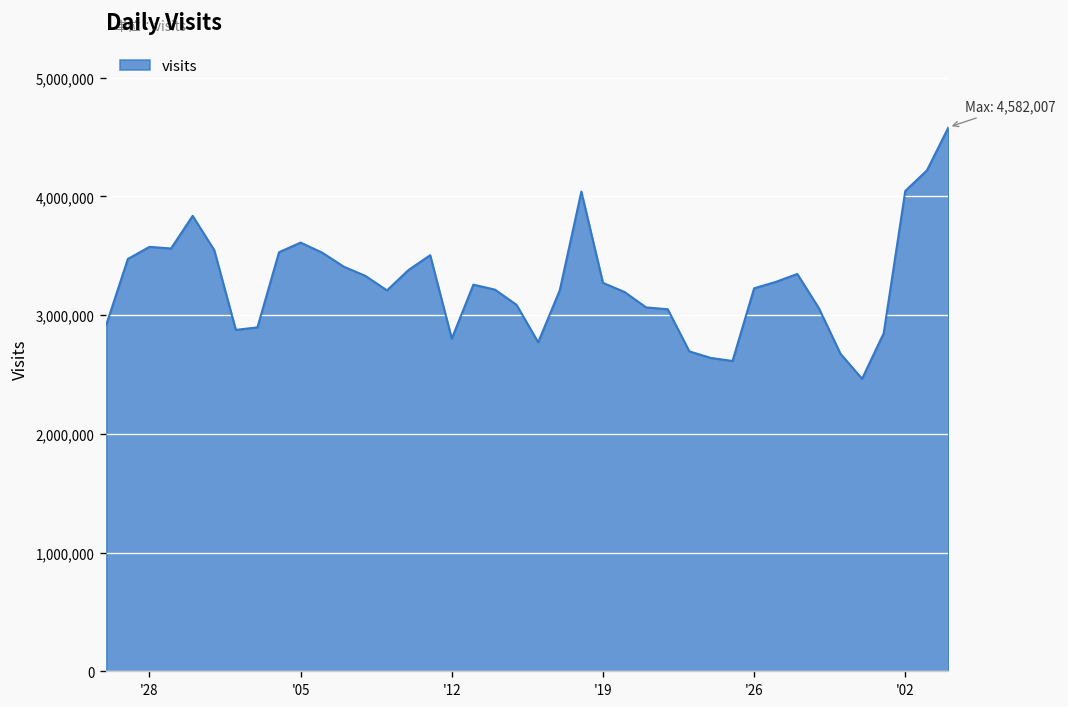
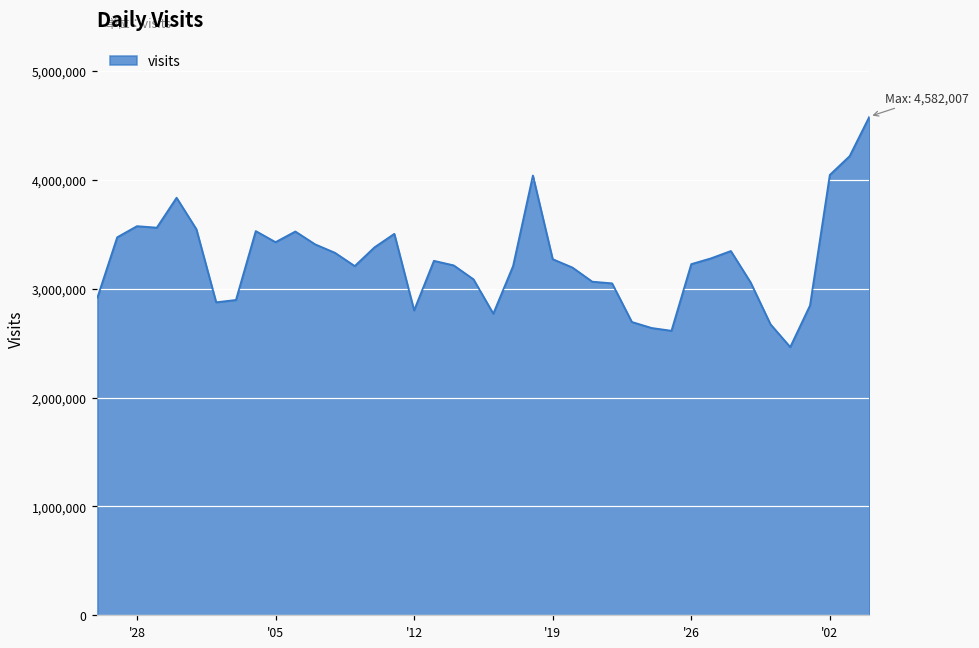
  {
    "'28": "3,600,000",
-   "'05": "3,600,000",
+   "'05": "3,400,000",
    "'12": "2,800,000",
    "'19": "3,300,000",
    "'26": "3,200,000",
    "'02": "4,000,000"
  }
